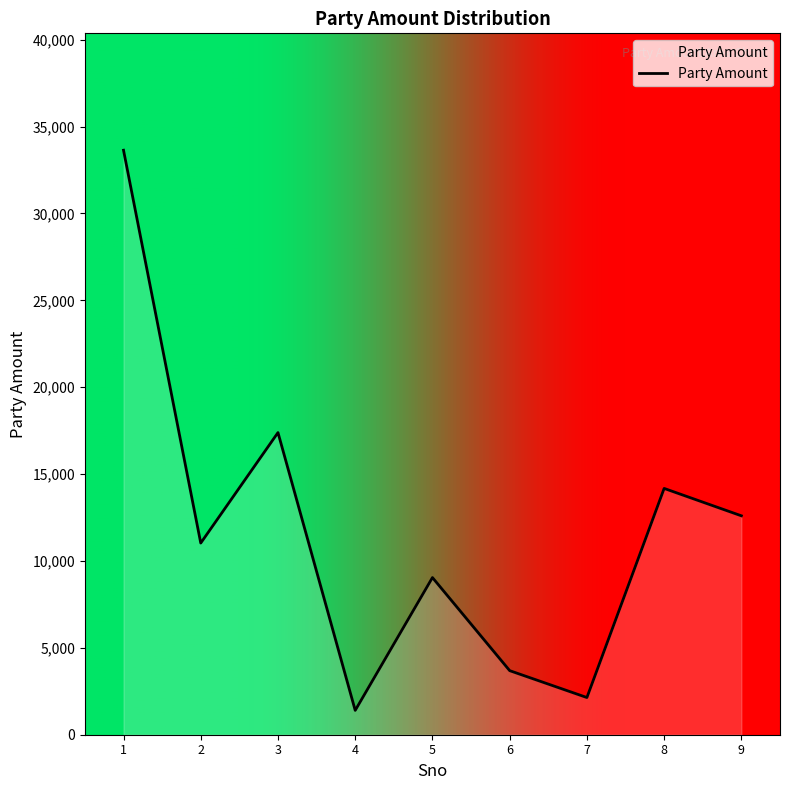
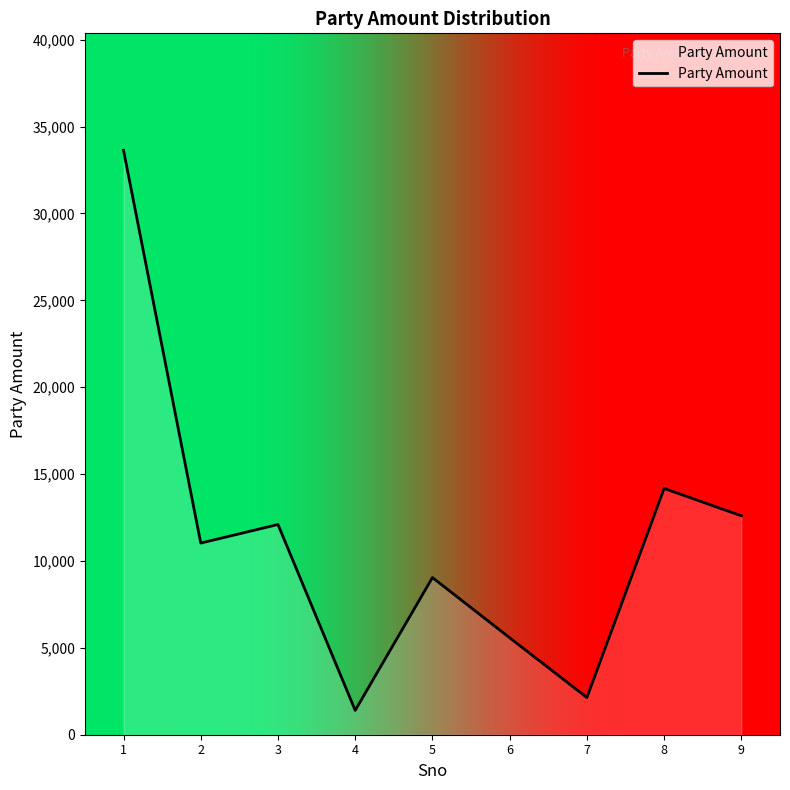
  {
    "1": "33,600",
    "2": "11,000",
-   "3": "17,400",
+   "3": "12,100",
    "4": "1,400",
    "5": "9,000",
-   "6": "3,700",
+   "6": "5,600",
    "7": "2,100",
    "8": "14,200",
    "9": "12,600"
  }
